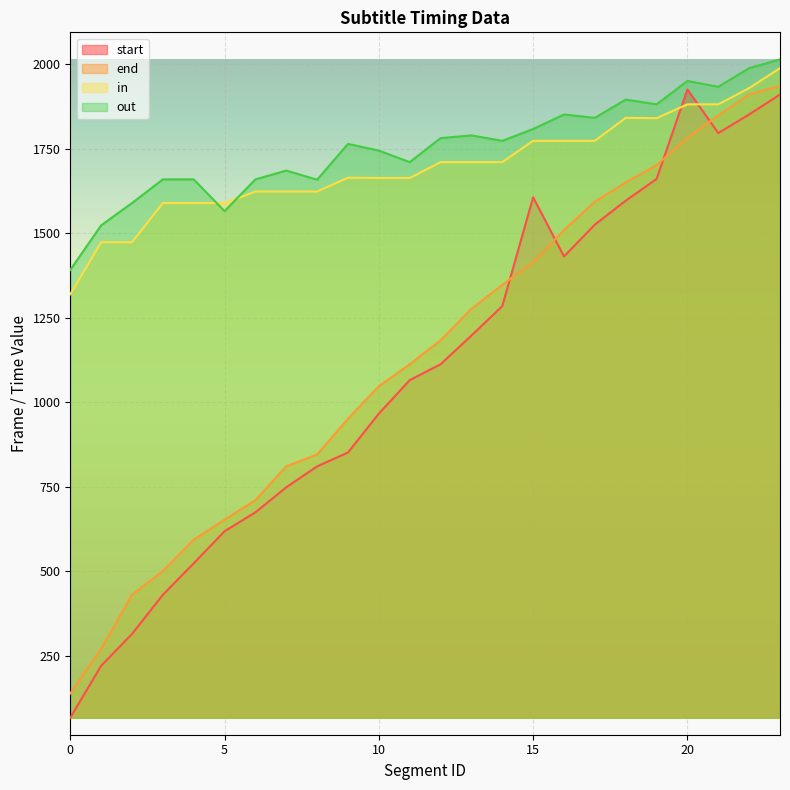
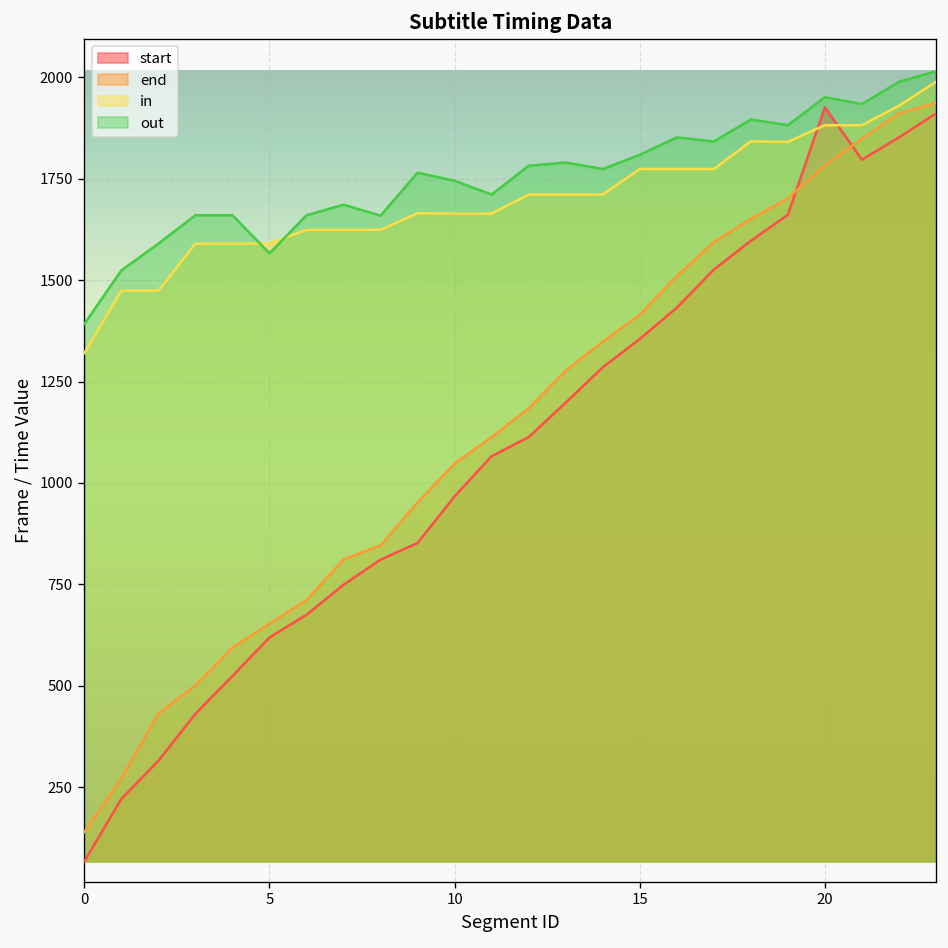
  {
    "start": {
      "0": 70,
      "5": 620,
      "10": 970,
-     "15": 1610,
+     "15": 1360,
      "20": 1930
    },
    "out": {
      "0": 1390,
      "5": 1570,
      "10": 1750,
      "15": 1810,
      "20": 1950
    }
  }
